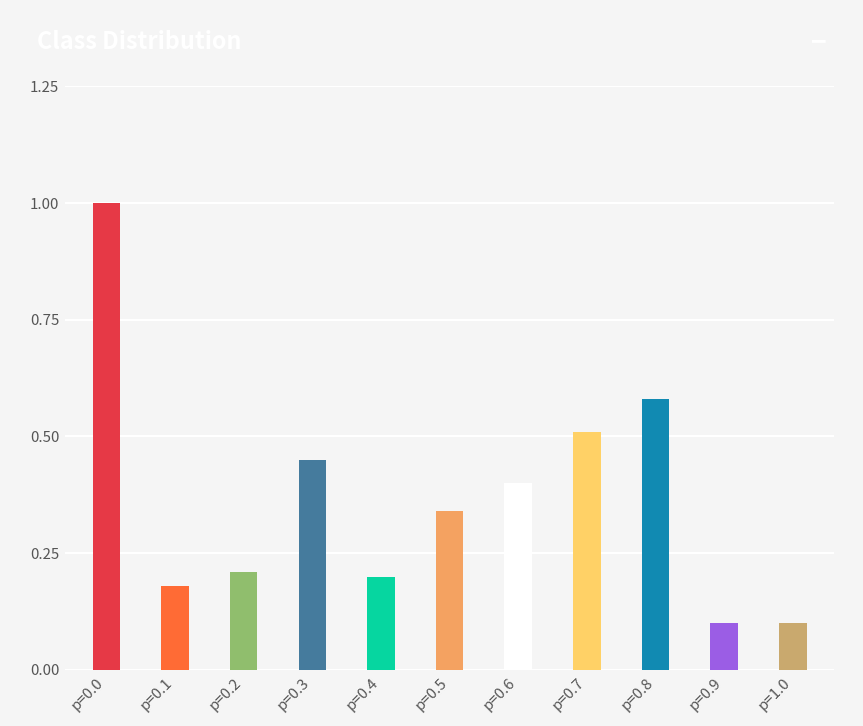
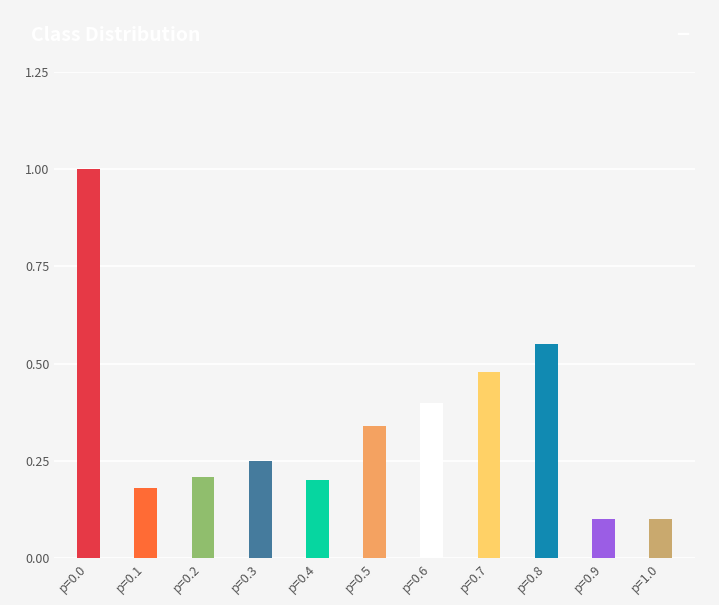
  {
    "p=0.1": 0.18,
    "p=0.2": 0.21,
-   "p=0.3": 0.45,
+   "p=0.3": 0.25,
    "p=0.4": 0.20,
    "p=0.5": 0.34,
    "p=0.6": 0.40,
-   "p=0.7": 0.51,
-   "p=0.8": 0.58,
+   "p=0.7": 0.48,
+   "p=0.8": 0.55,
    "p=0.9": 0.10,
    "p=1.0": 0.10
  }
